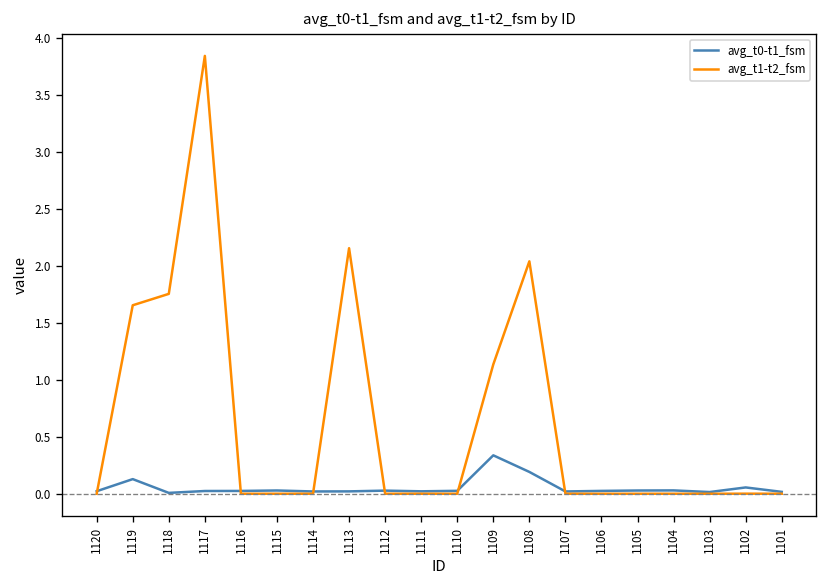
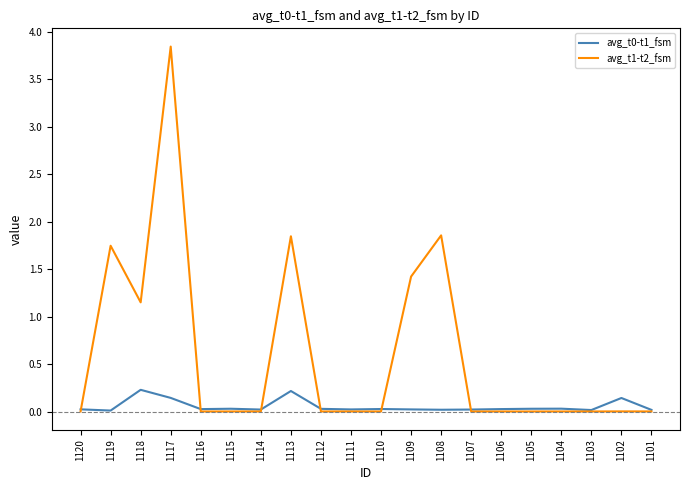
  {
    "avg_t0-t1_fsm": {
-     "1119": 0.1,
-     "1118": 0.0,
-     "1117": 0.0,
+     "1119": 0.0,
+     "1118": 0.2,
+     "1117": 0.1,
      "1115": 0.0,
-     "1113": 0.0,
-     "1109": 0.3,
-     "1108": 0.2,
+     "1113": 0.2,
+     "1109": 0.0,
+     "1108": 0.0,
      "1105": 0.0,
      "1104": 0.0,
-     "1102": 0.06
+     "1102": 0.14
    },
    "avg_t1-t2_fsm": {
-     "1119": 1.65,
-     "1118": 1.8,
+     "1119": 1.75,
+     "1118": 1.1,
      "1117": 3.8,
      "1115": 0.0,
-     "1113": 2.2,
-     "1109": 1.1,
-     "1108": 2.0,
+     "1113": 1.8,
+     "1109": 1.4,
+     "1108": 1.9,
      "1105": 0.0,
      "1104": 0.0,
      "1102": 0.0
    }
  }
